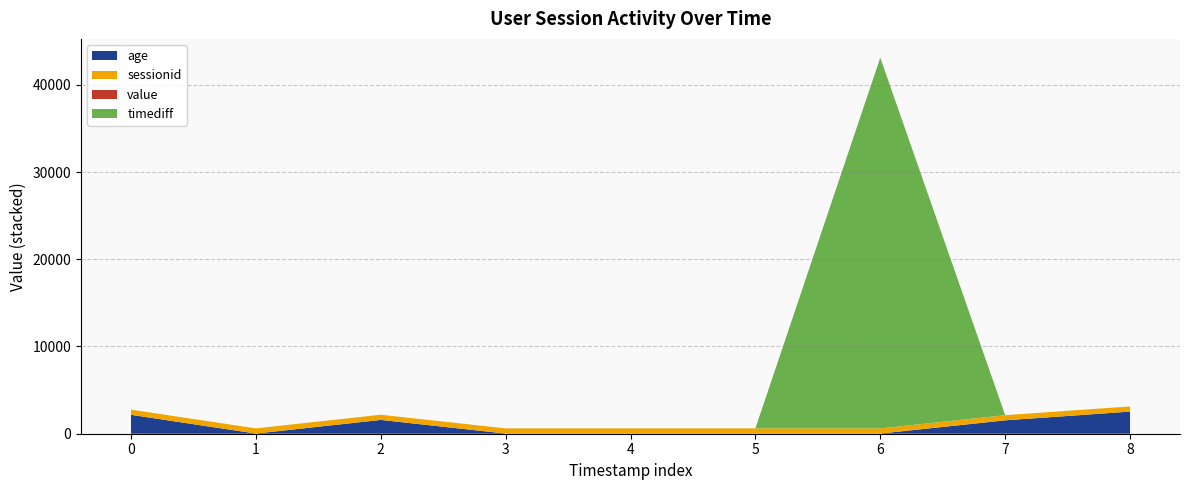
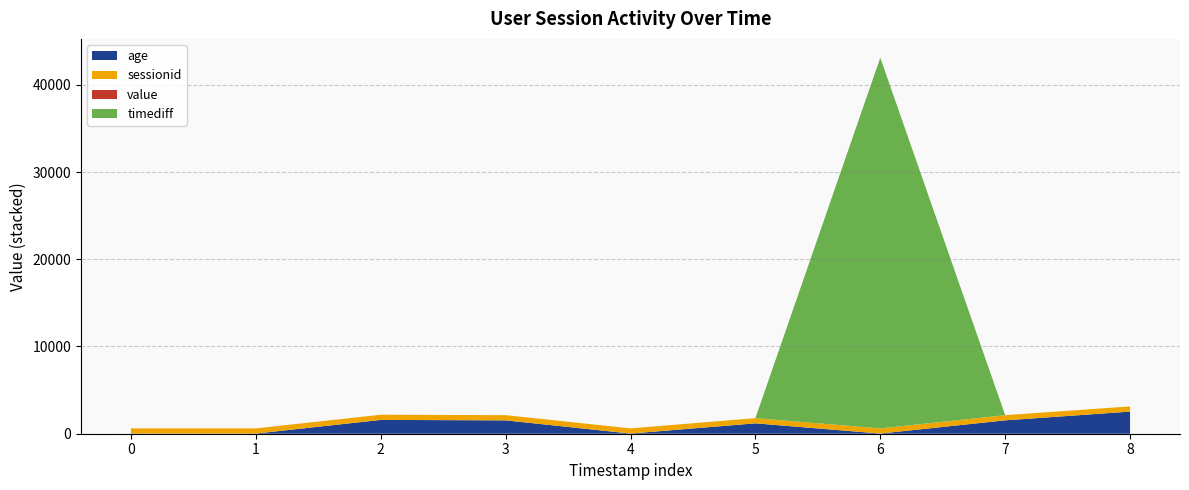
  {
    "age": {
-     "0": 2000,
-     "3": 0,
-     "5": 0
+     "0": 0,
+     "3": 2000,
+     "5": 1000
    },
    "timediff": {
      "6": 42000
    }
  }
